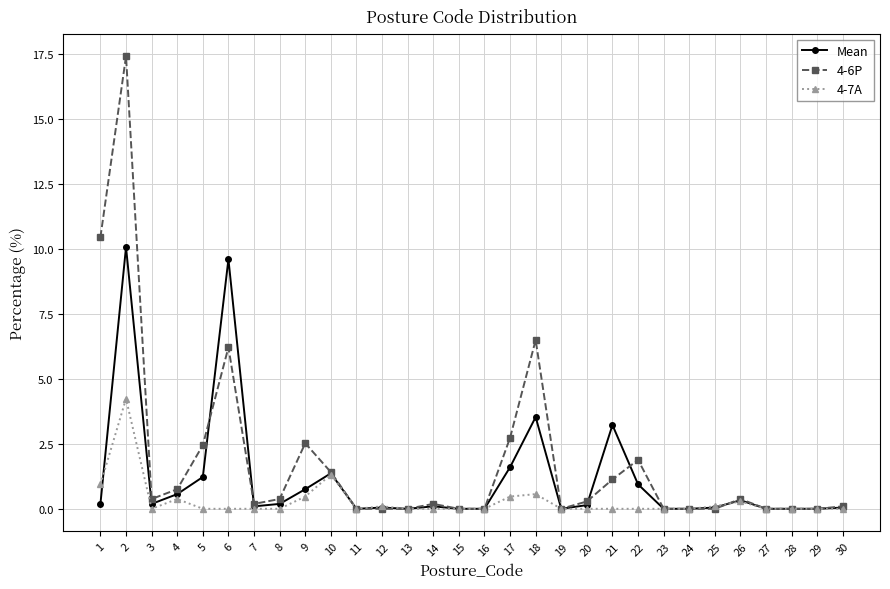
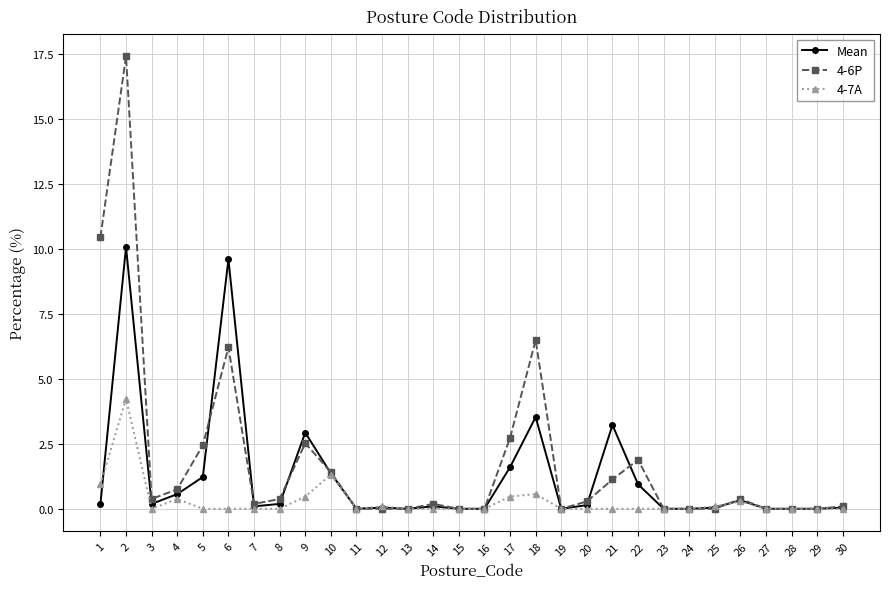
  {
    "Mean": {
      "1": 0.2,
      "2": 10.1,
      "3": 0.2,
      "4": 0.6,
      "5": 1.2,
      "6": 9.6,
      "8": 0.2,
-     "9": 0.8,
+     "9": 2.9,
      "17": 1.6,
      "18": 3.5,
      "20": 0.1,
      "21": 3.2,
      "22": 0.9
    },
    "4-6P": {
      "1": 10.5,
      "2": 17.4,
      "3": 0.4,
      "4": 0.8,
      "5": 2.4,
      "6": 6.2,
      "8": 0.4,
      "9": 2.5,
      "17": 2.7,
      "18": 6.5,
      "20": 0.3,
      "21": 1.1,
      "22": 1.9
    },
    "4-7A": {
      "1": 0.9,
      "2": 4.2,
      "3": 0.0,
      "4": 0.4,
      "5": 0.0,
      "6": 0.0,
      "8": 0.0,
      "9": 0.5,
      "17": 0.5,
      "18": 0.6,
      "20": 0.0,
      "21": 0.0,
      "22": 0.0
    }
  }
